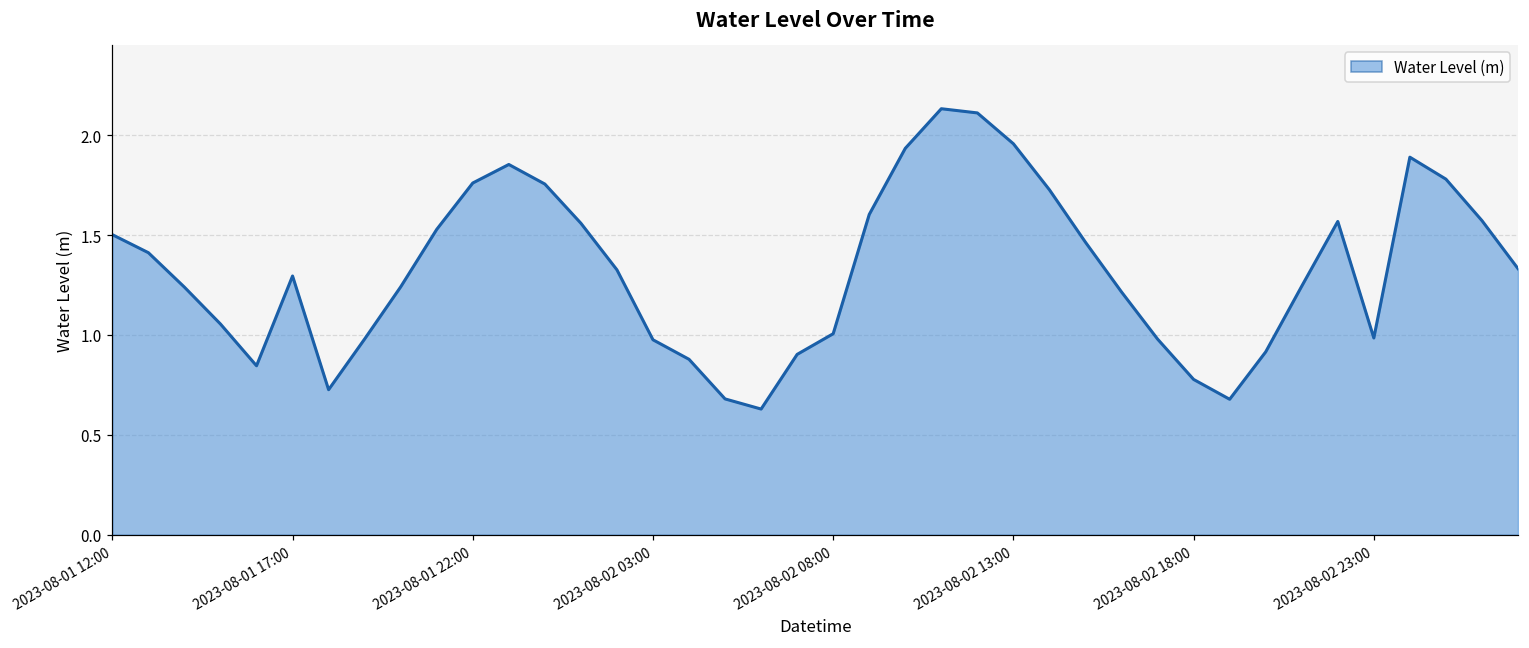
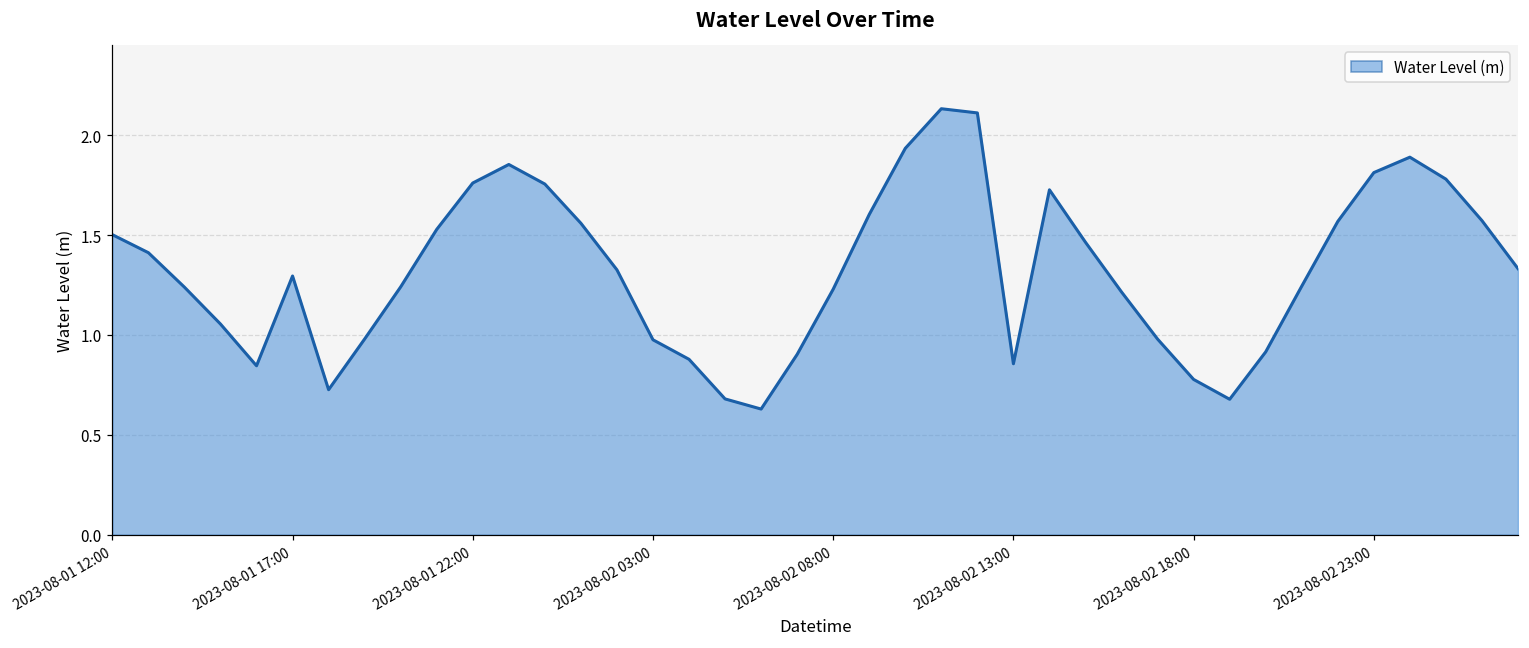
  {
    "2023-08-01 12:00": 1.50,
    "2023-08-01 17:00": 1.30,
    "2023-08-01 22:00": 1.76,
    "2023-08-02 03:00": 0.98,
-   "2023-08-02 08:00": 1.01,
-   "2023-08-02 13:00": 1.96,
+   "2023-08-02 08:00": 1.23,
+   "2023-08-02 13:00": 0.86,
    "2023-08-02 18:00": 0.78,
-   "2023-08-02 23:00": 0.99
+   "2023-08-02 23:00": 1.81
  }
